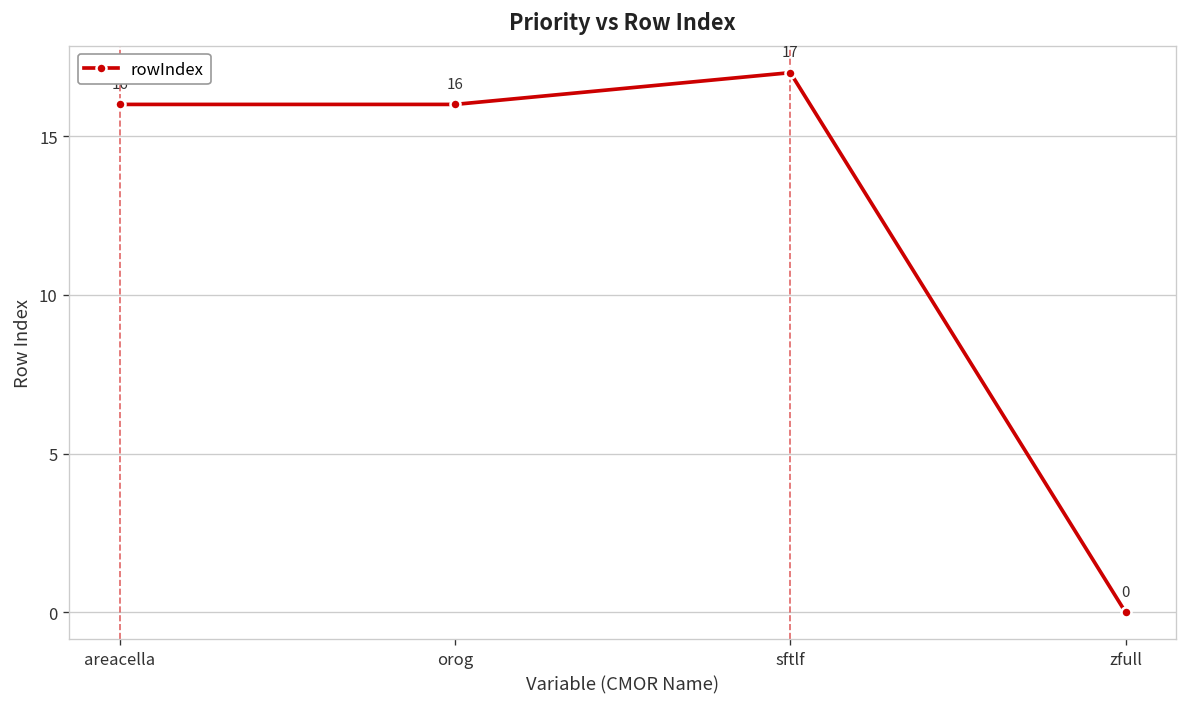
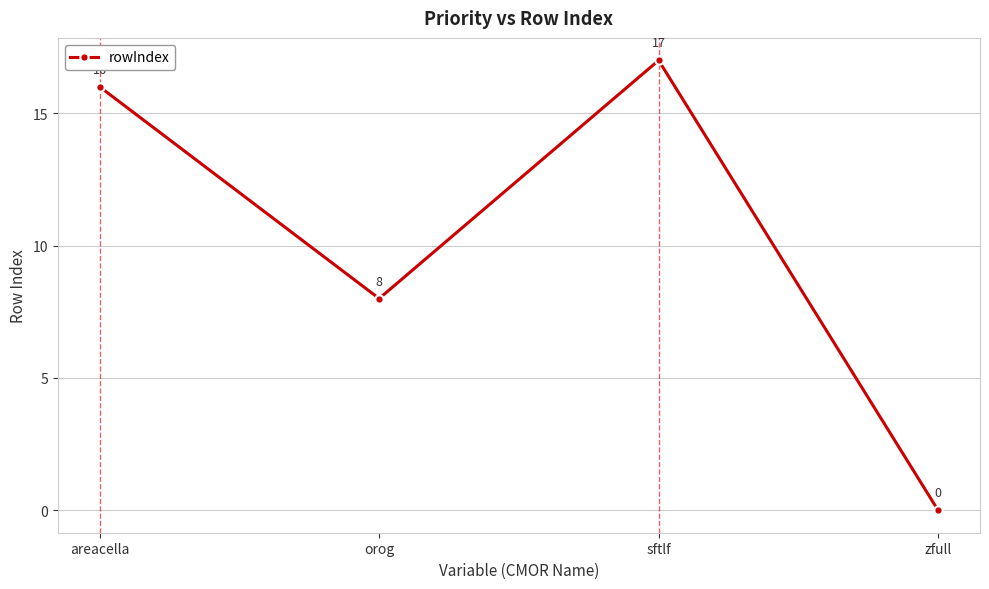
  {
-   "orog": 16,
+   "orog": 8,
    "sftlf": 17,
    "zfull": 0
  }
